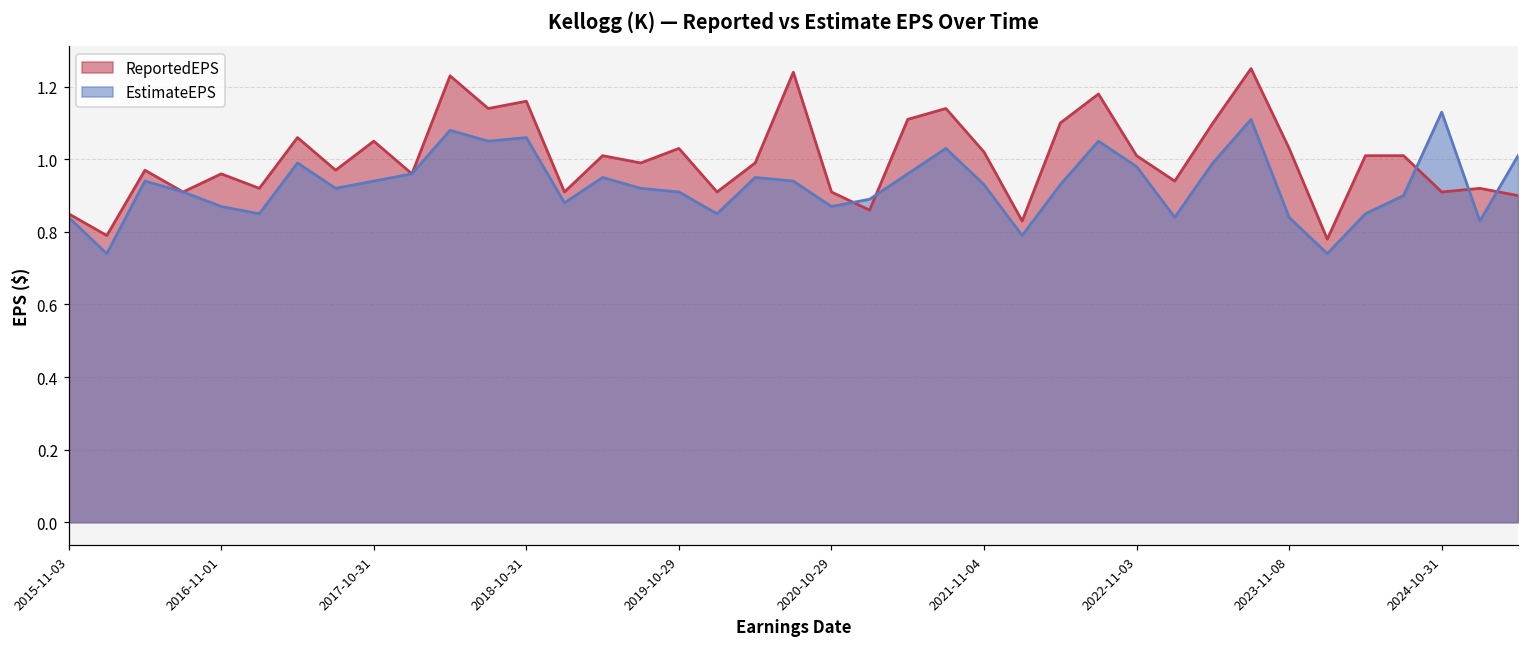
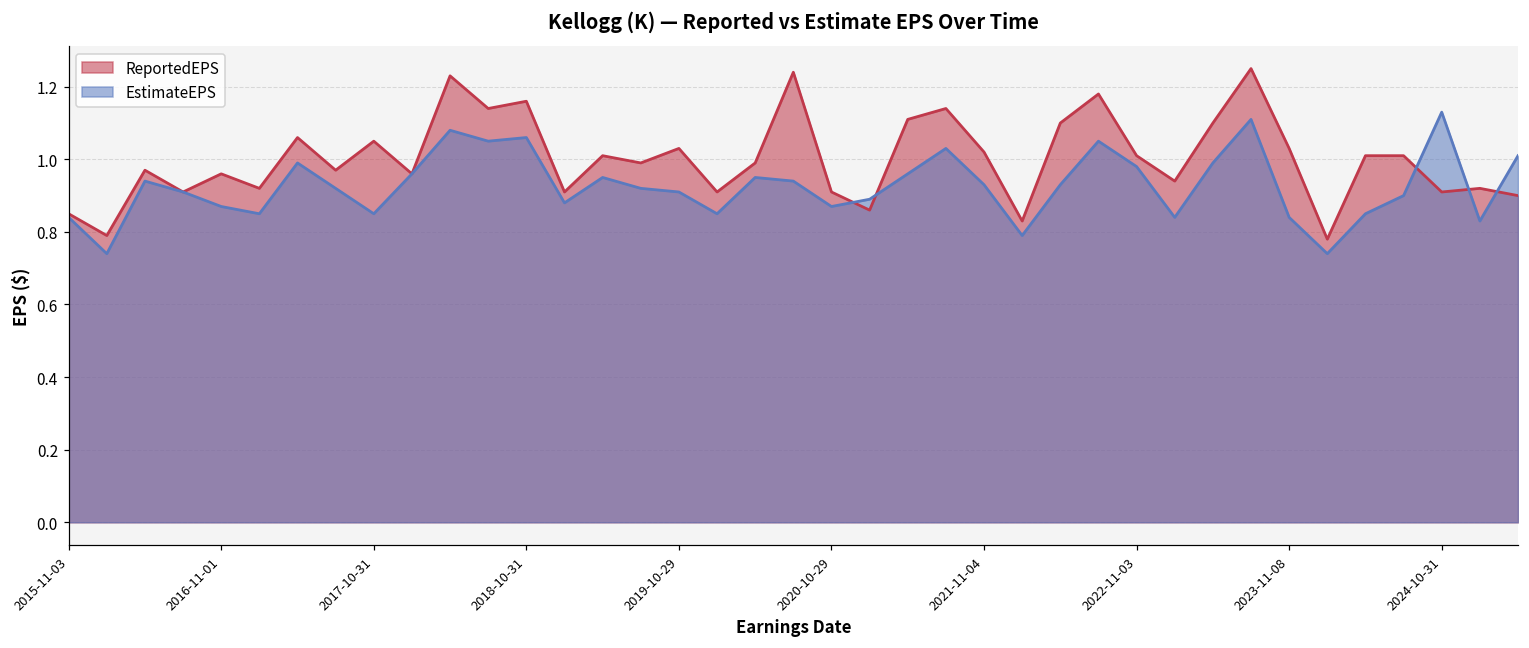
  {
    "ReportedEPS": {
      "2015-11-03": 0.85,
      "2016-11-01": 0.96,
      "2017-10-31": 1.05,
      "2018-10-31": 1.16,
      "2019-10-29": 1.03,
      "2020-10-29": 0.91,
      "2021-11-04": 1.02,
      "2022-11-03": 1.01,
      "2023-11-08": 1.03,
      "2024-10-31": 0.91
    },
    "EstimateEPS": {
      "2015-11-03": 0.84,
      "2016-11-01": 0.87,
-     "2017-10-31": 0.94,
+     "2017-10-31": 0.85,
      "2018-10-31": 1.06,
      "2019-10-29": 0.91,
      "2020-10-29": 0.87,
      "2021-11-04": 0.93,
      "2022-11-03": 0.98,
      "2023-11-08": 0.84,
      "2024-10-31": 1.13
    }
  }
